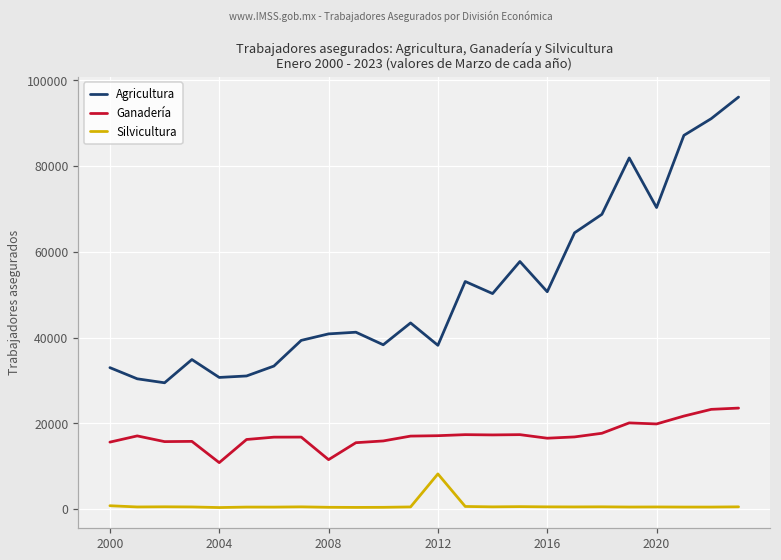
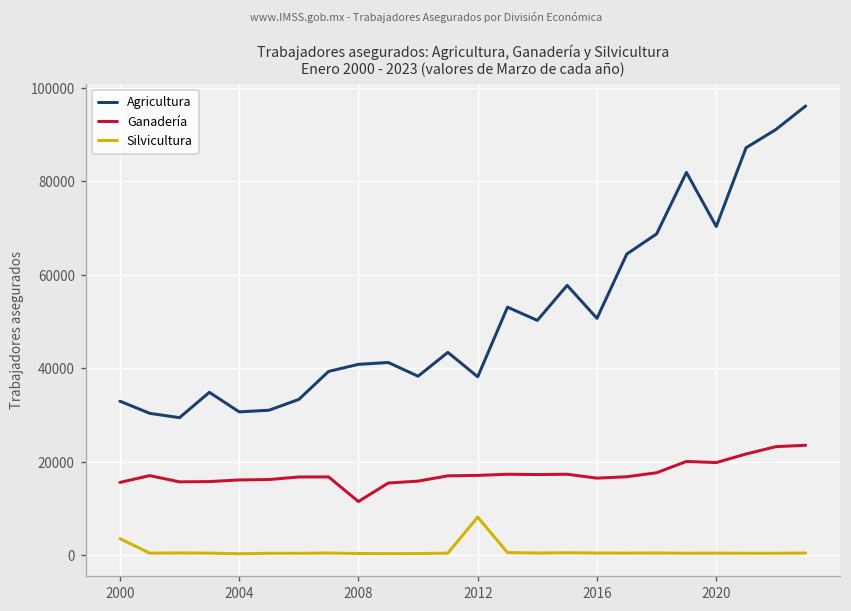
  {
    "Agricultura": {
      "2000": 33000,
      "2004": 31000,
      "2008": 41000,
      "2012": 38000,
      "2016": 51000,
      "2020": 70000
    },
    "Ganadería": {
      "2000": 16000,
-     "2004": 11000,
+     "2004": 16000,
      "2008": 12000,
      "2012": 17000,
      "2016": 17000,
      "2020": 20000
    },
    "Silvicultura": {
-     "2000": 1000,
+     "2000": 4000,
      "2004": 0,
      "2008": 0,
      "2012": 8000,
      "2016": 0,
      "2020": 0
    }
  }
